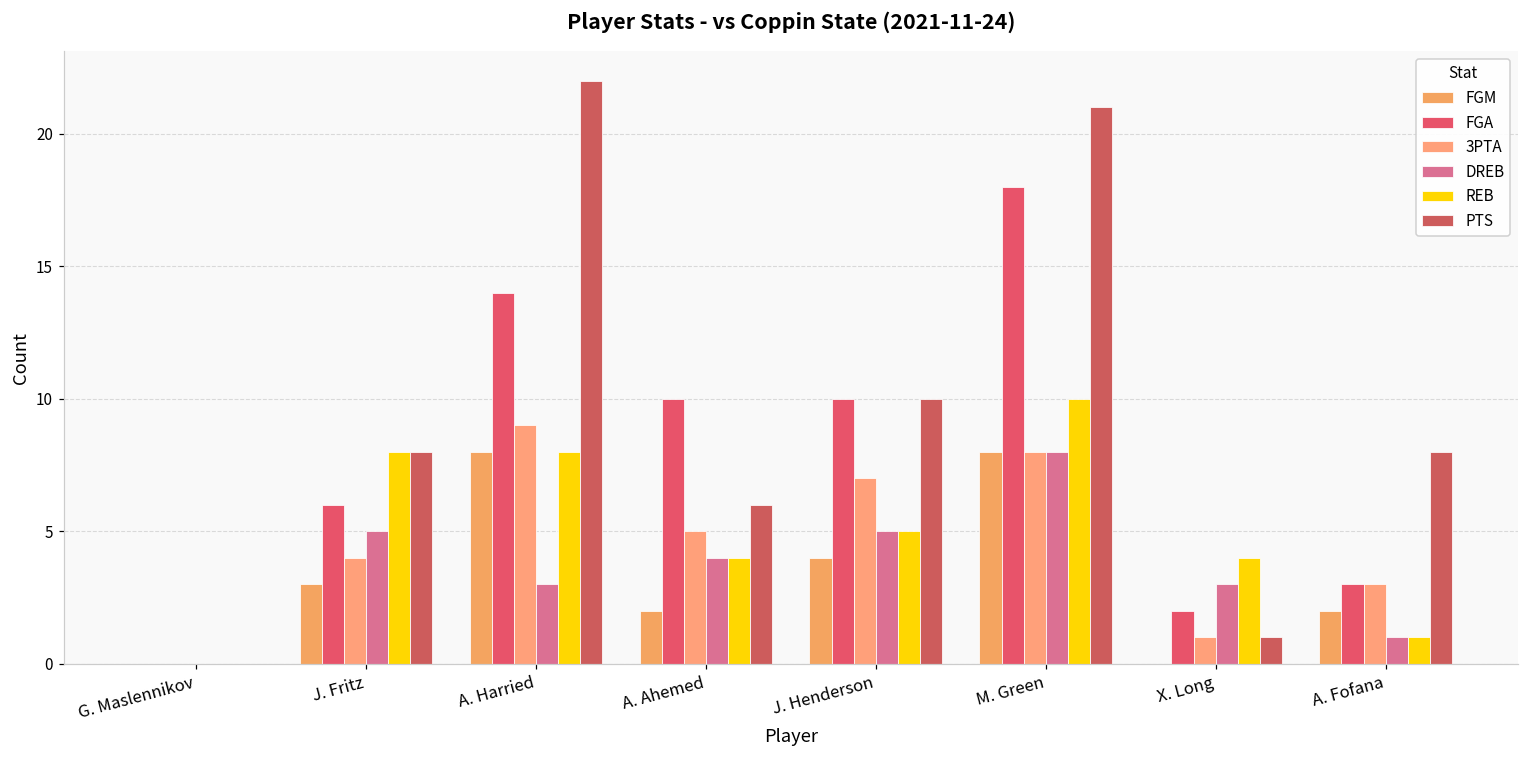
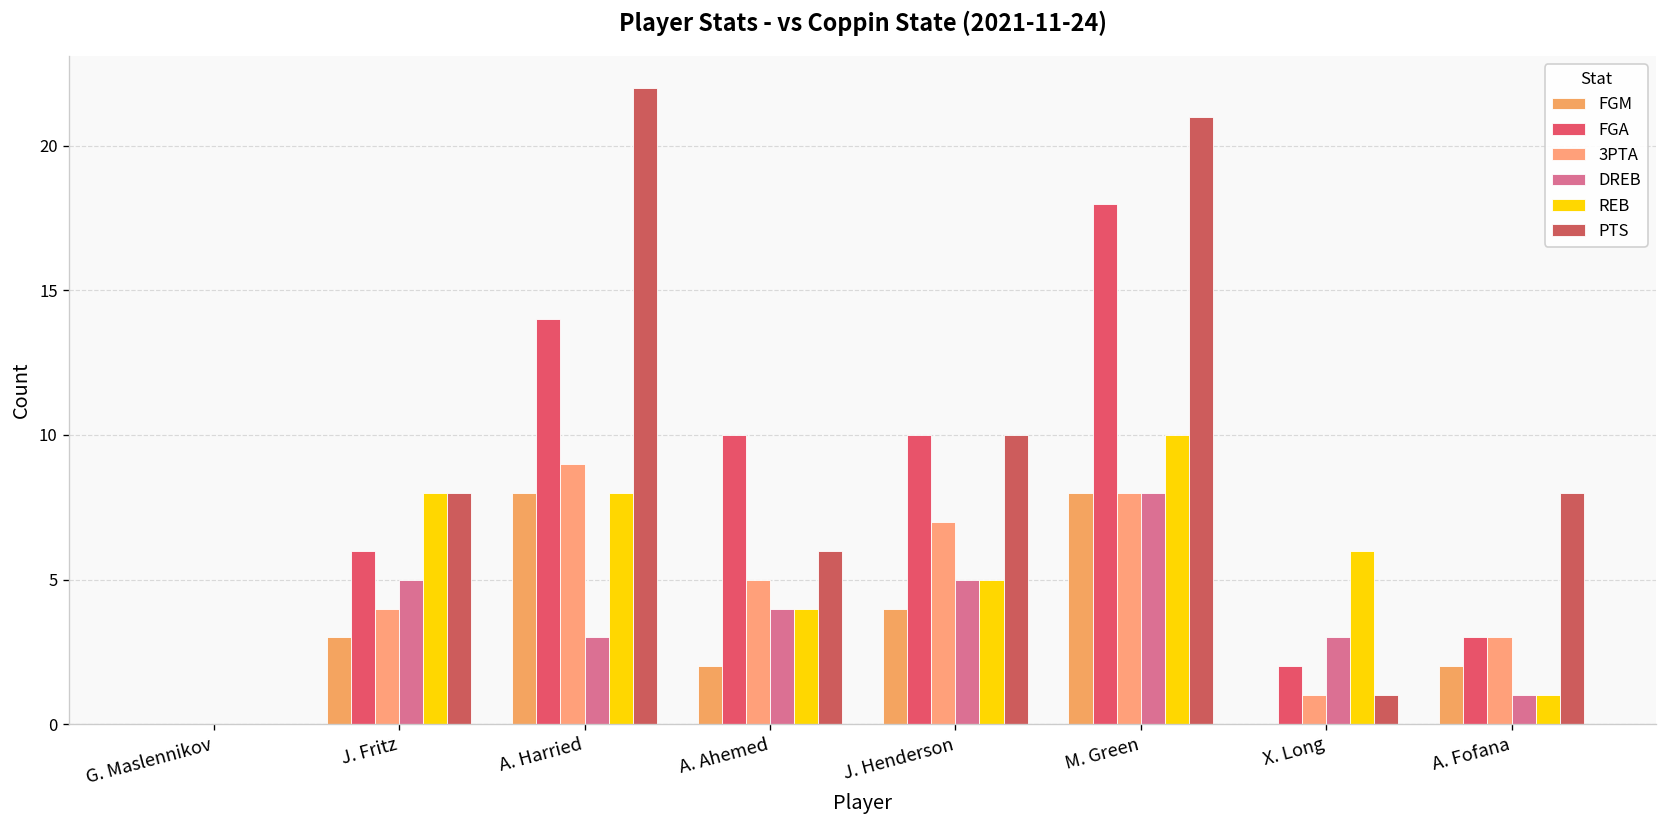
  {
    "REB": {
      "G. Maslennikov": 0,
      "J. Fritz": 8,
      "A. Harried": 8,
      "A. Ahemed": 4,
      "J. Henderson": 5,
      "M. Green": 10,
-     "X. Long": 4,
+     "X. Long": 6,
      "A. Fofana": 1
    }
  }
